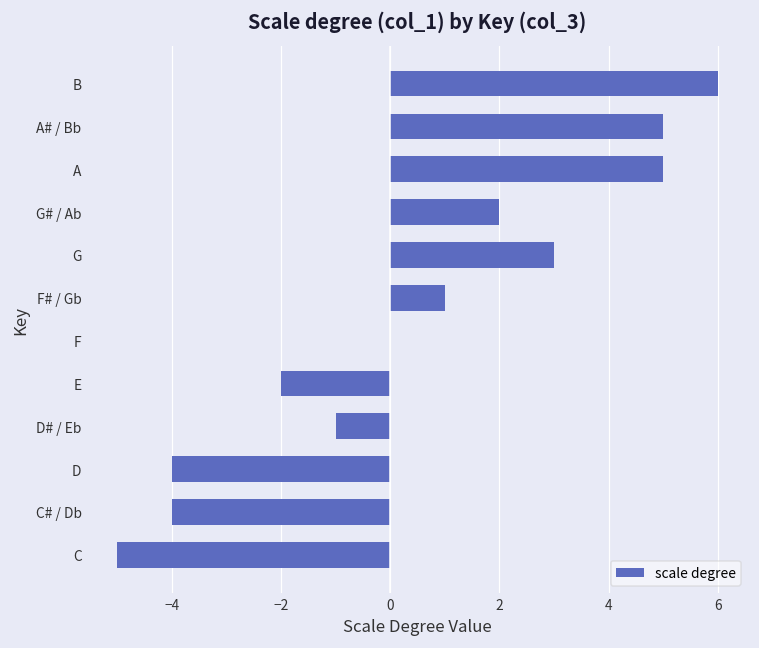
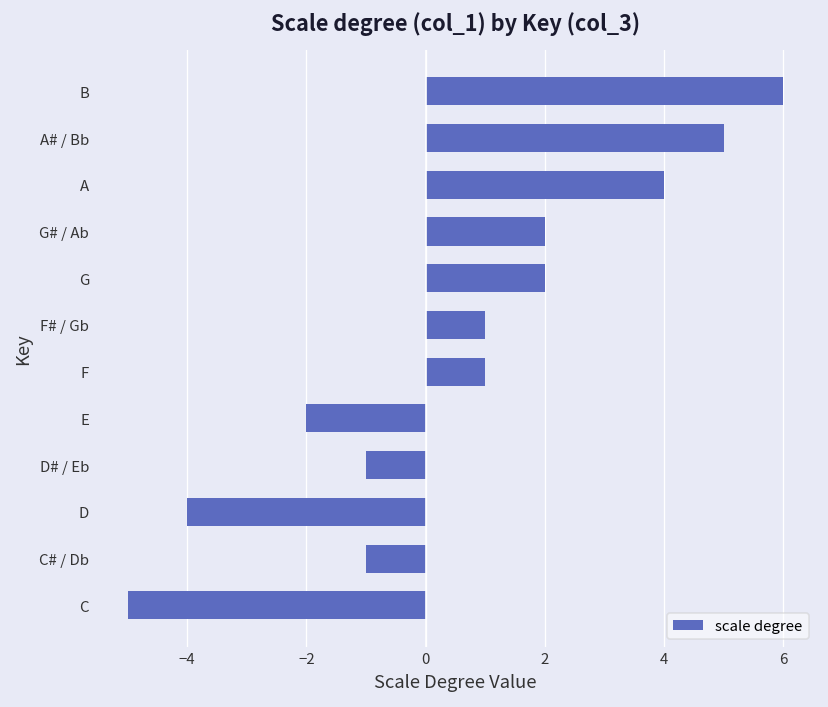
  {
    "B": 6,
    "A# / Bb": 5,
-   "A": 5,
+   "A": 4,
    "G# / Ab": 2,
-   "G": 3,
+   "G": 2,
    "F# / Gb": 1,
-   "F": 0,
+   "F": 1,
    "E": -2,
    "D# / Eb": -1,
    "D": -4,
-   "C# / Db": -4,
+   "C# / Db": -1,
    "C": -5
  }
